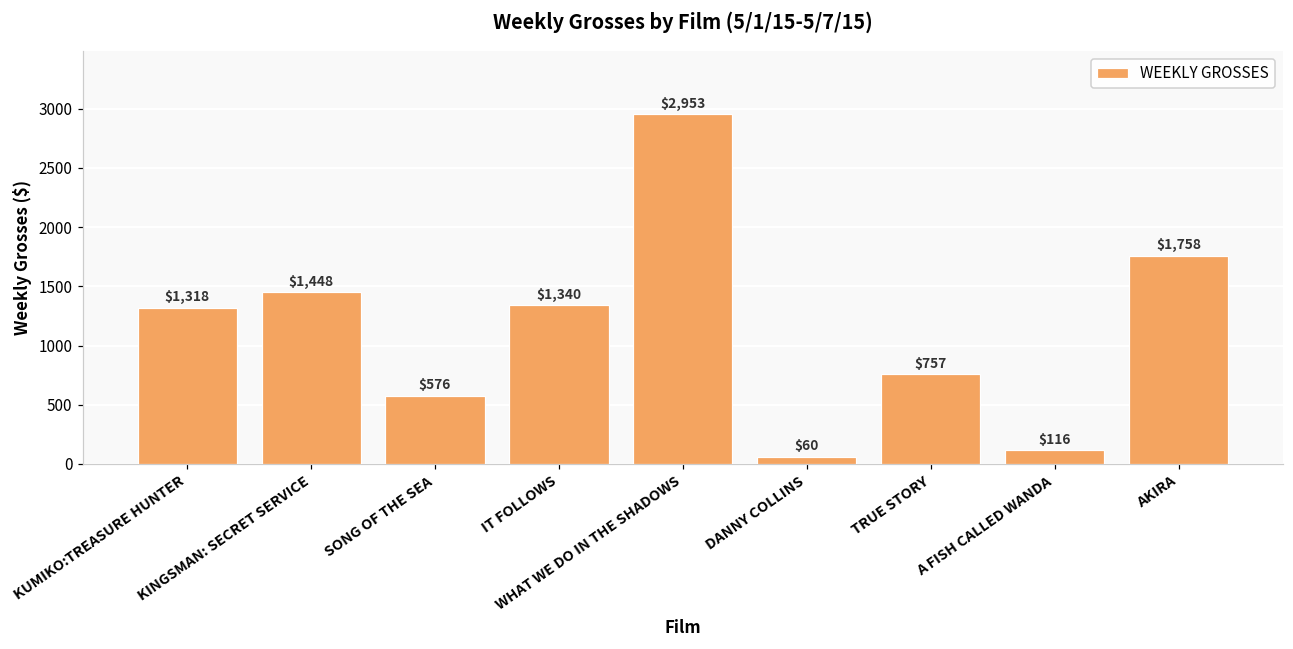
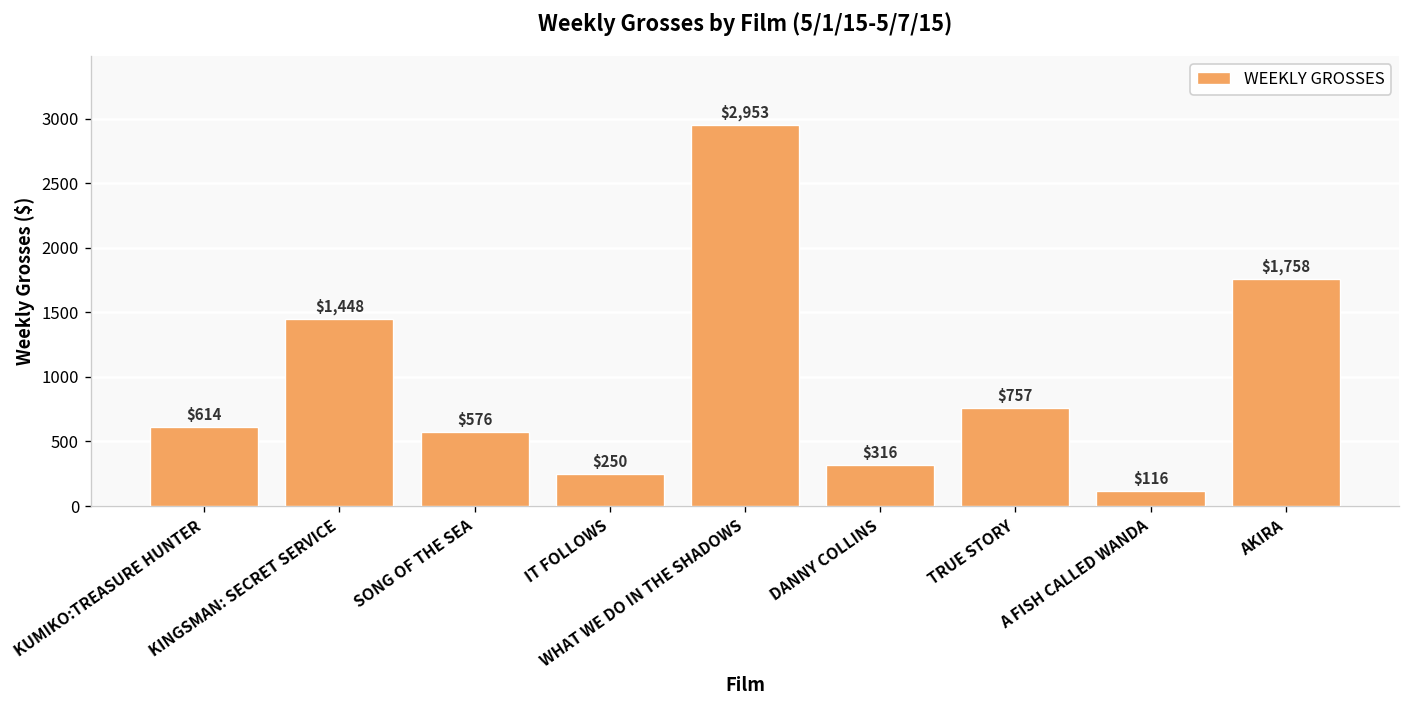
  {
-   "KUMIKO:TREASURE HUNTER": "$1,318",
+   "KUMIKO:TREASURE HUNTER": "$614",
    "KINGSMAN: SECRET SERVICE": "$1,448",
    "SONG OF THE SEA": "$576",
-   "IT FOLLOWS": "$1,340",
+   "IT FOLLOWS": "$250",
    "WHAT WE DO IN THE SHADOWS": "$2,953",
-   "DANNY COLLINS": "$60",
+   "DANNY COLLINS": "$316",
    "TRUE STORY": "$757",
    "A FISH CALLED WANDA": "$116",
    "AKIRA": "$1,758"
  }
